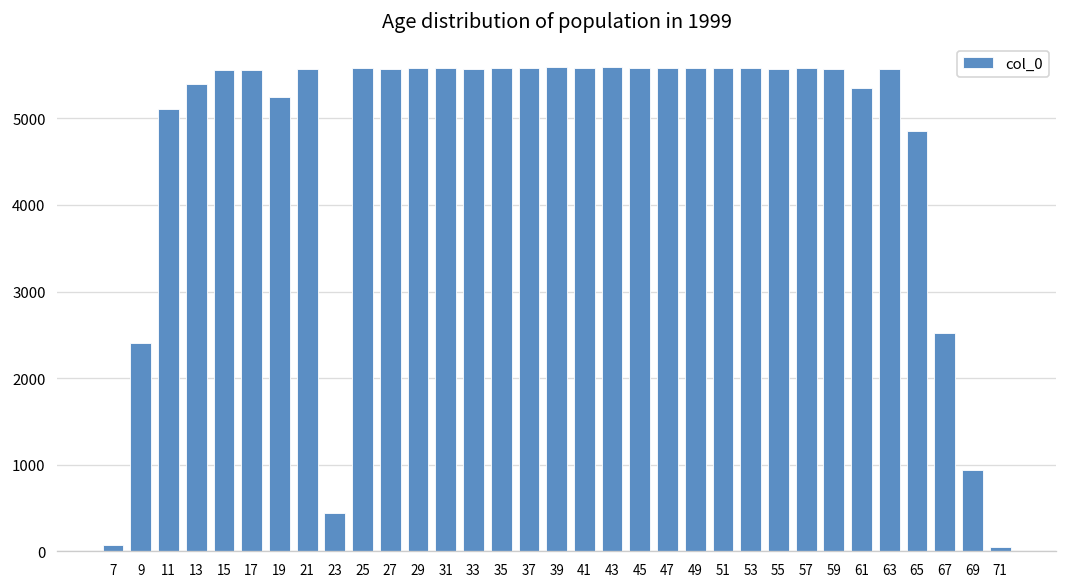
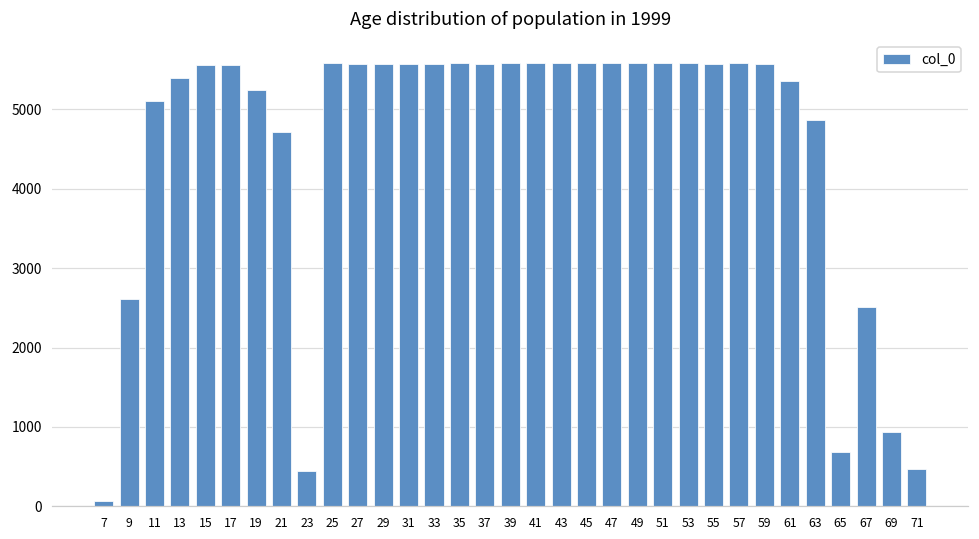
  {
    "7": 100,
-   "9": 2400,
+   "9": 2600,
    "11": 5100,
    "13": 5400,
    "15": 5600,
    "17": 5600,
    "19": 5200,
-   "21": 5600,
+   "21": 4700,
    "23": 400,
    "25": 5600,
    "27": 5600,
    "29": 5600,
    "31": 5600,
    "33": 5600,
    "35": 5600,
    "37": 5600,
    "39": 5600,
    "41": 5600,
    "43": 5600,
    "45": 5600,
    "47": 5600,
    "49": 5600,
    "51": 5600,
    "53": 5600,
    "55": 5600,
    "57": 5600,
    "59": 5600,
    "61": 5400,
-   "63": 5600,
-   "65": 4800,
+   "63": 4900,
+   "65": 700,
    "67": 2500,
    "69": 900,
-   "71": 0
+   "71": 500
  }
